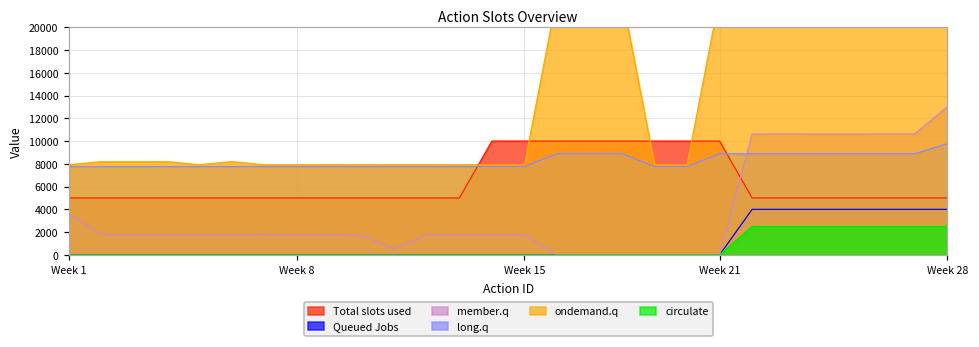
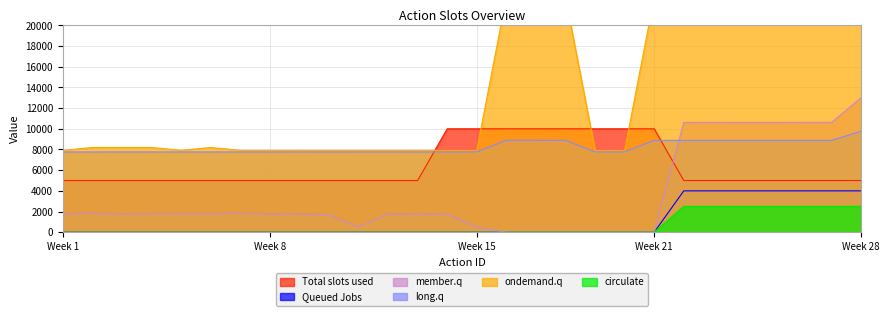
  {
    "Total slots used": {
      "Week 1": 5000,
      "Week 8": 5000,
      "Week 15": 10000,
      "Week 21": 10000,
      "Week 28": 5000
    },
    "Queued Jobs": {
      "Week 28": 4000
    },
    "member.q": {
-     "Week 1": 3500,
+     "Week 1": 1800,
      "Week 8": 1700,
-     "Week 15": 1700,
+     "Week 15": 500,
      "Week 28": 13000
    },
    "long.q": {
      "Week 21": 8900,
      "Week 28": 9800
    },
    "circulate": {
      "Week 28": 2500
    }
  }
